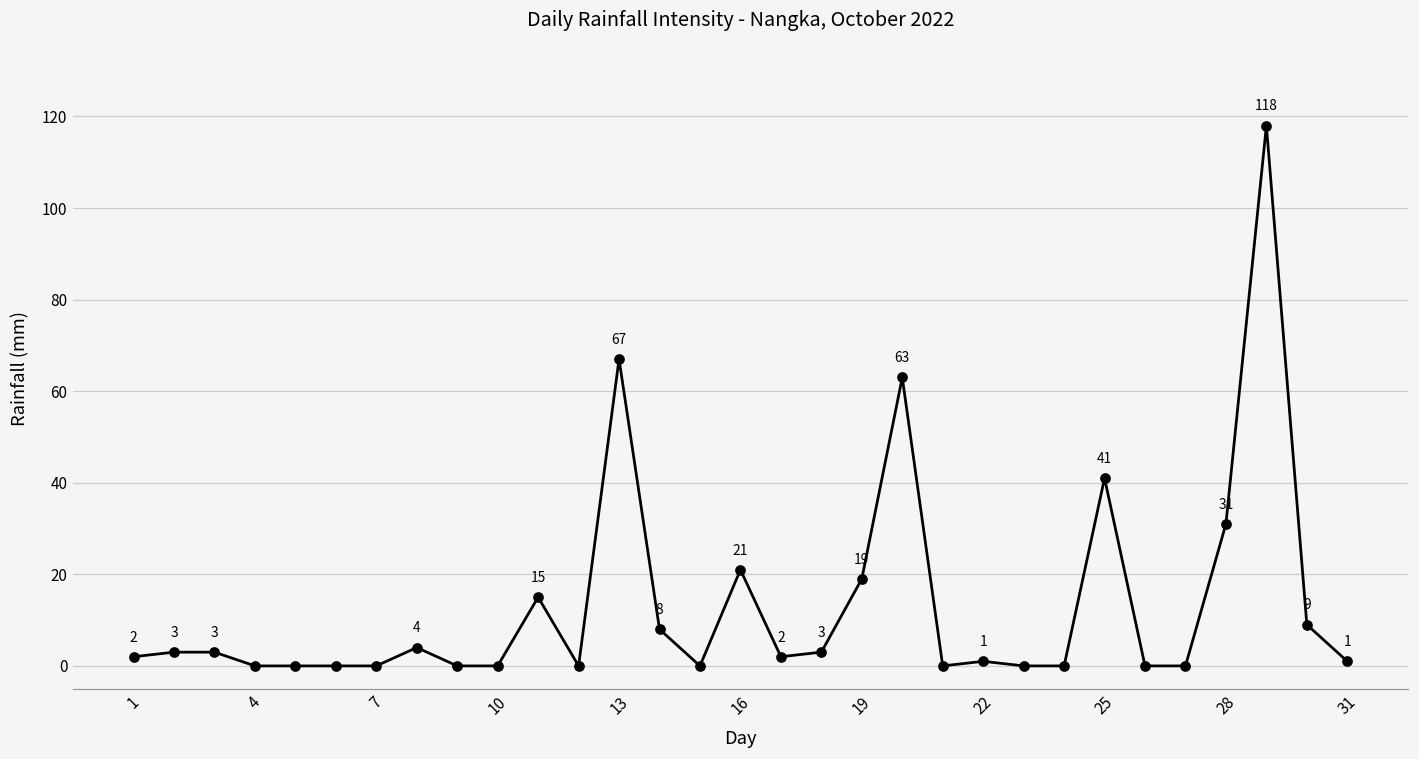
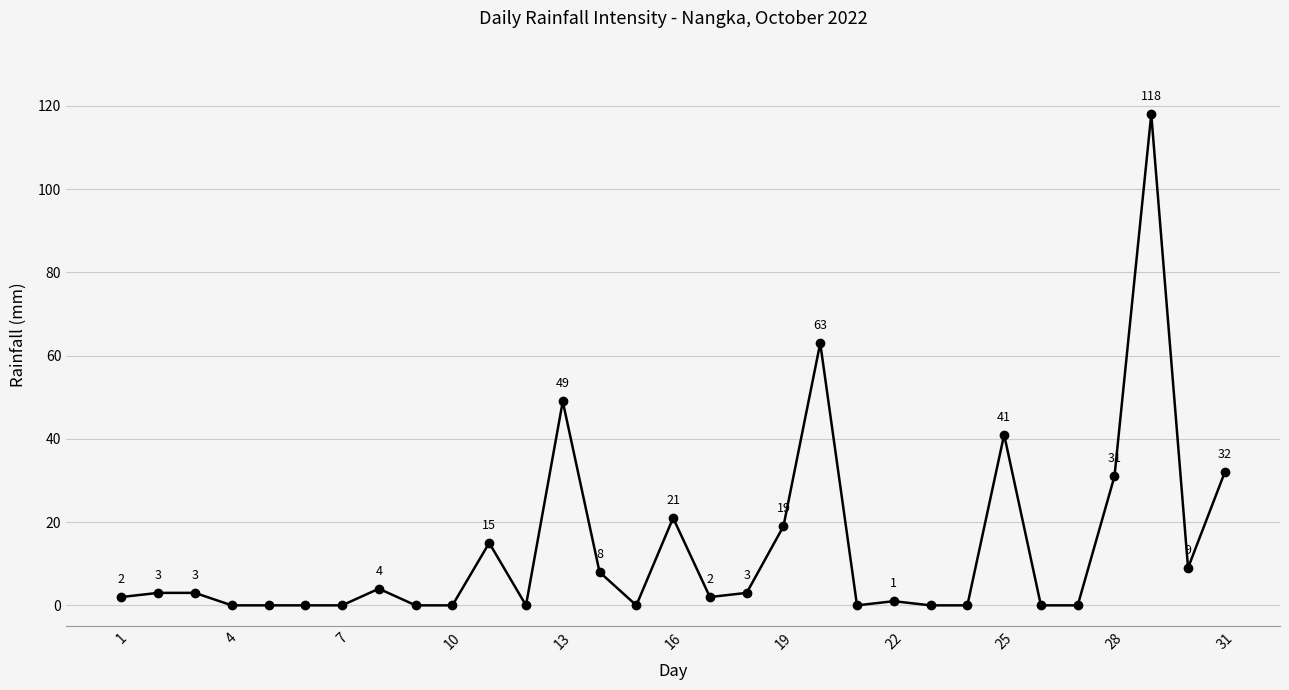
  {
    "1": 2,
-   "13": 67,
+   "13": 49,
    "16": 21,
    "19": 19,
    "22": 1,
    "25": 41,
    "28": 31,
-   "31": 1
+   "31": 32
  }
